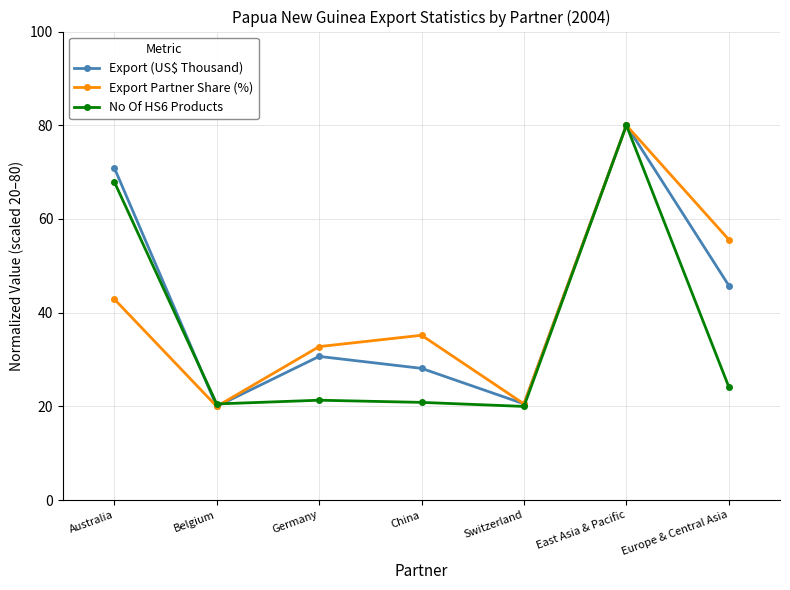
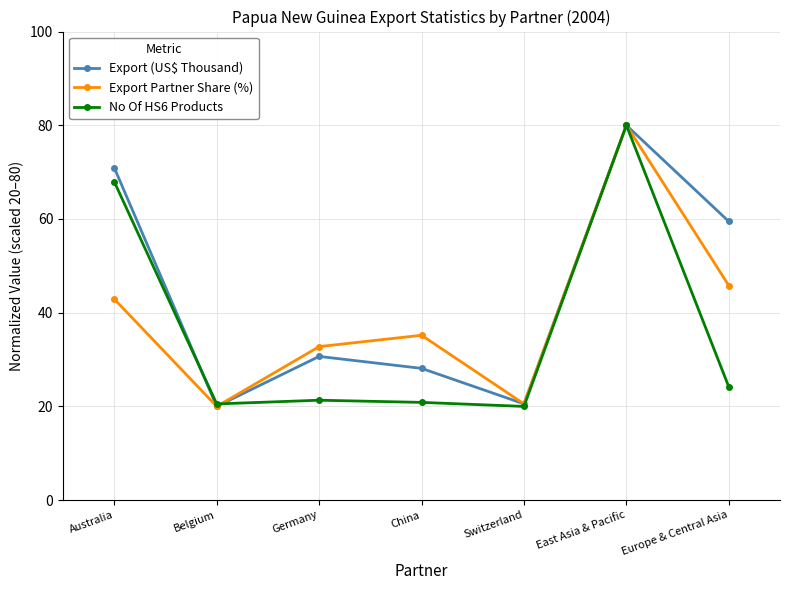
  {
    "Export (US$ Thousand)": {
      "Australia": 71,
      "Germany": 31,
      "China": 28,
-     "Europe & Central Asia": 46
+     "Europe & Central Asia": 59
    },
    "Export Partner Share (%)": {
      "Australia": 43,
      "Germany": 33,
      "China": 35,
-     "Europe & Central Asia": 56
+     "Europe & Central Asia": 46
    },
    "No Of HS6 Products": {
      "Australia": 68,
      "Germany": 21,
      "China": 21,
      "Europe & Central Asia": 24
    }
  }
